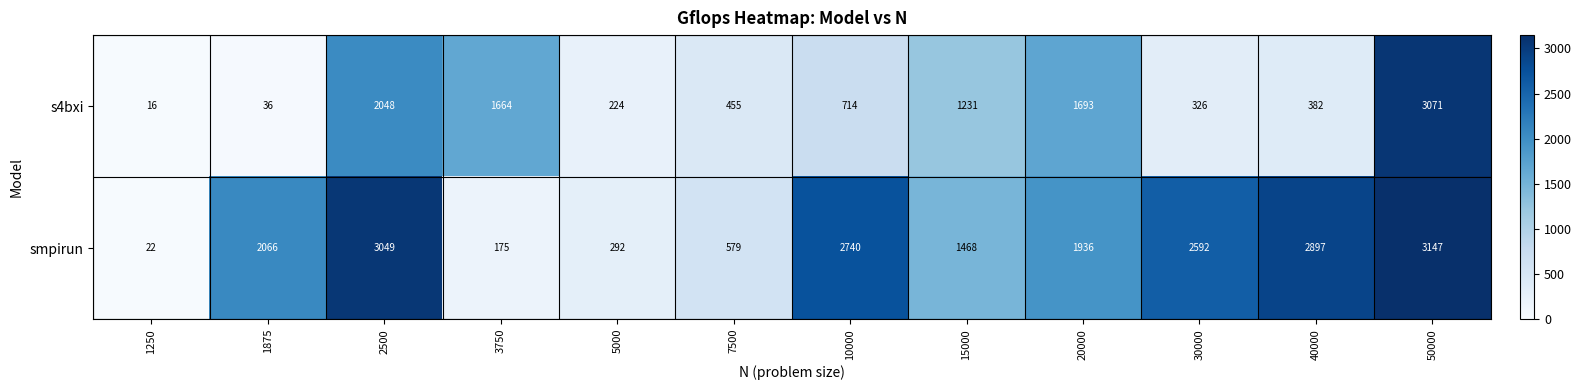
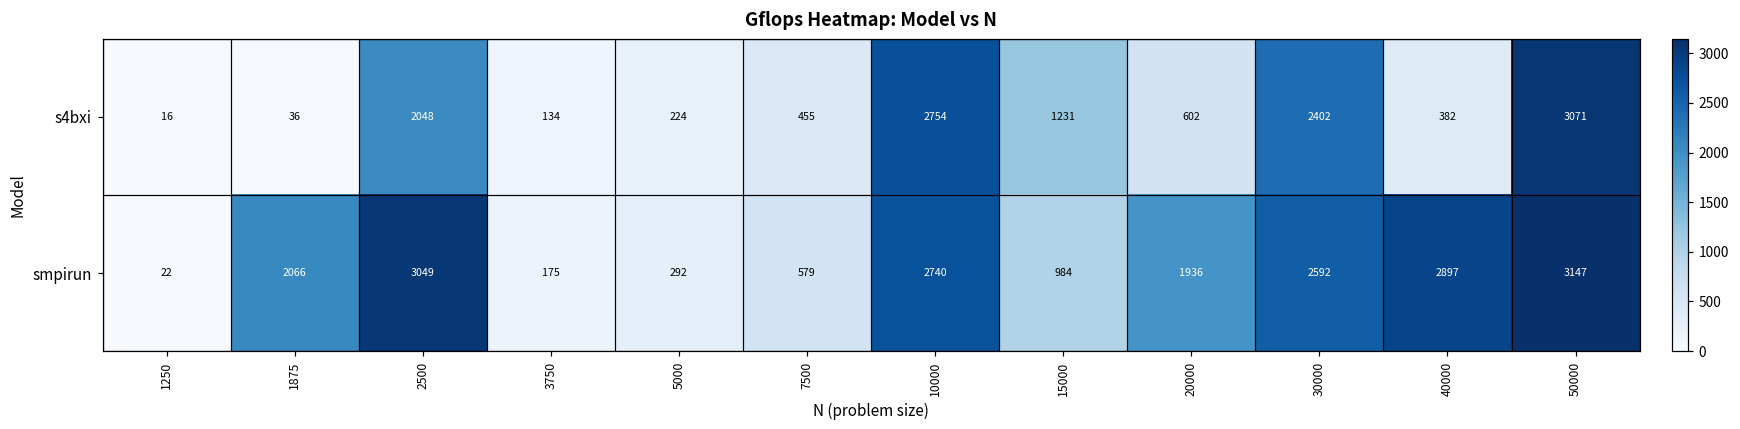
  {
    "s4bxi": {
      "1250": 16,
      "1875": 36,
      "2500": 2048,
-     "3750": 1664,
+     "3750": 134,
      "5000": 224,
      "7500": 455,
-     "10000": 714,
+     "10000": 2754,
      "15000": 1231,
-     "20000": 1693,
-     "30000": 326,
+     "20000": 602,
+     "30000": 2402,
      "40000": 382,
      "50000": 3071
    },
    "smpirun": {
      "1250": 22,
      "1875": 2066,
      "2500": 3049,
      "3750": 175,
      "5000": 292,
      "7500": 579,
      "10000": 2740,
-     "15000": 1468,
+     "15000": 984,
      "20000": 1936,
      "30000": 2592,
      "40000": 2897,
      "50000": 3147
    }
  }
